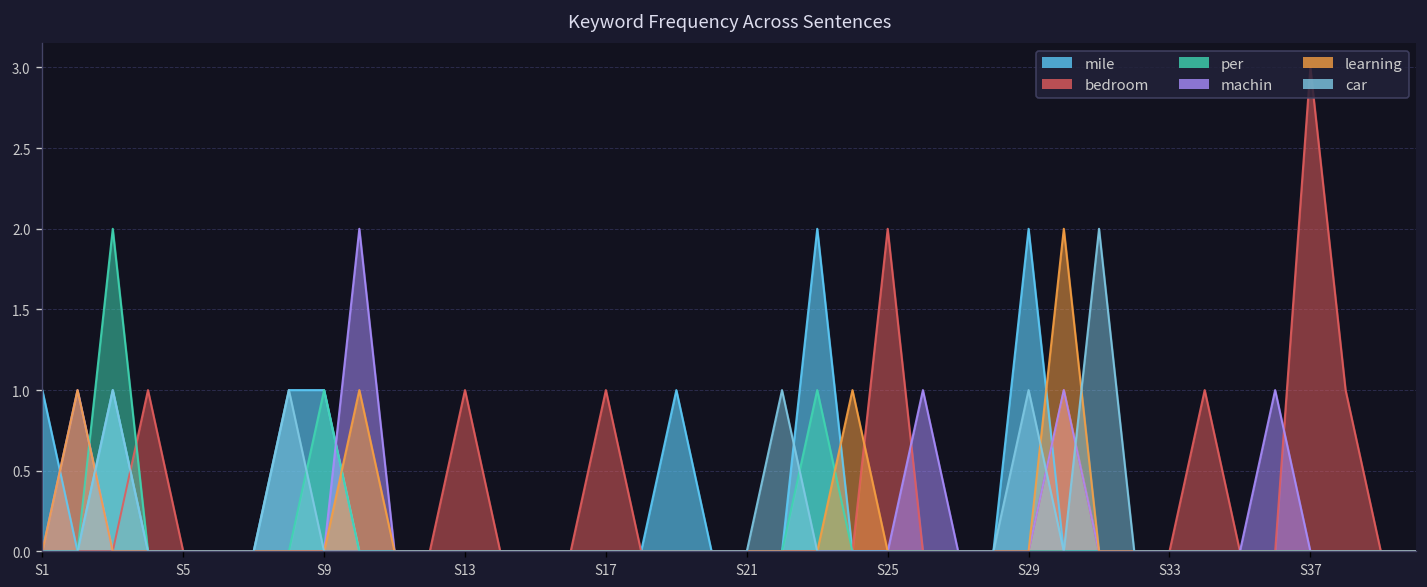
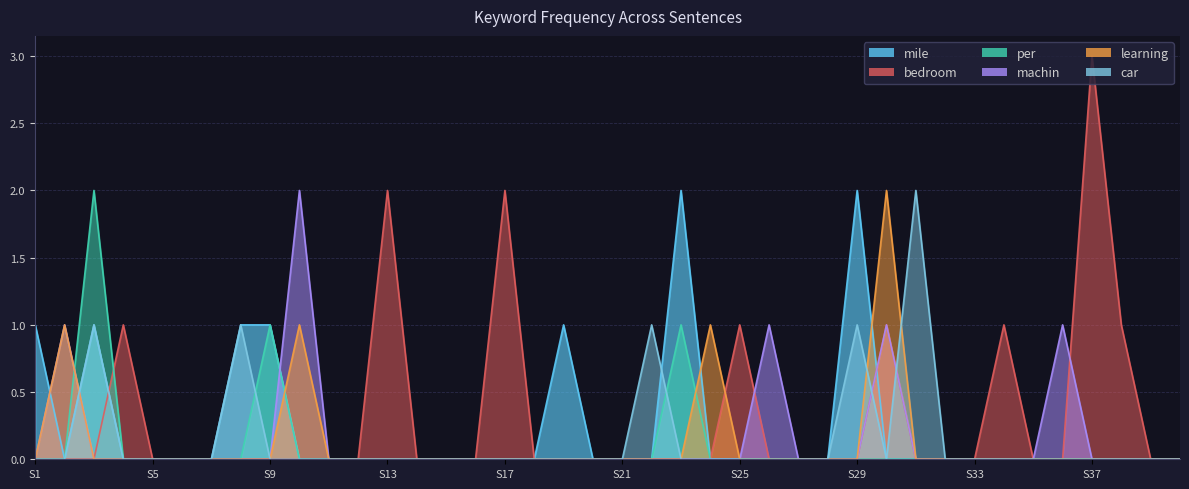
  {
    "bedroom": {
-     "S13": 1,
-     "S17": 1,
-     "S25": 2
+     "S13": 2,
+     "S17": 2,
+     "S25": 1
    }
  }
